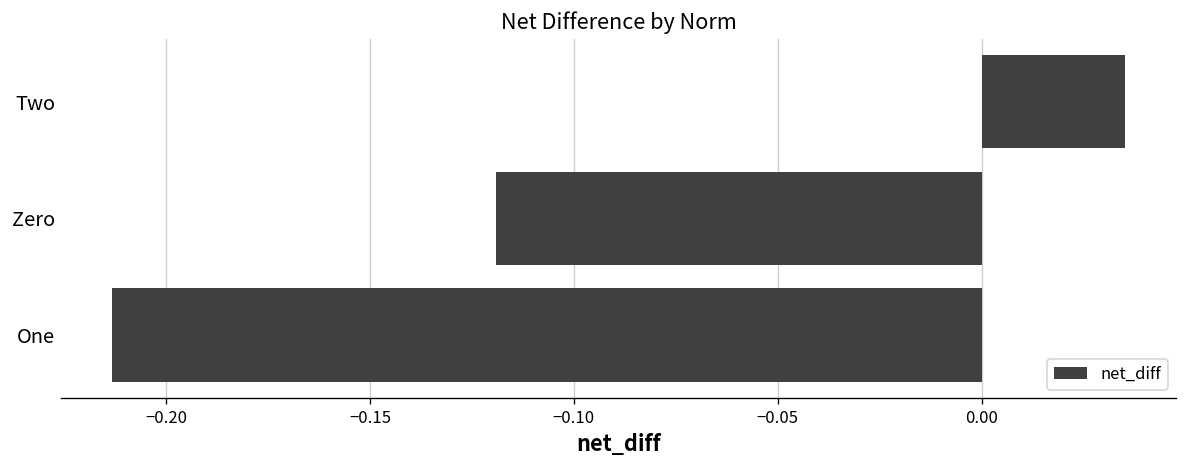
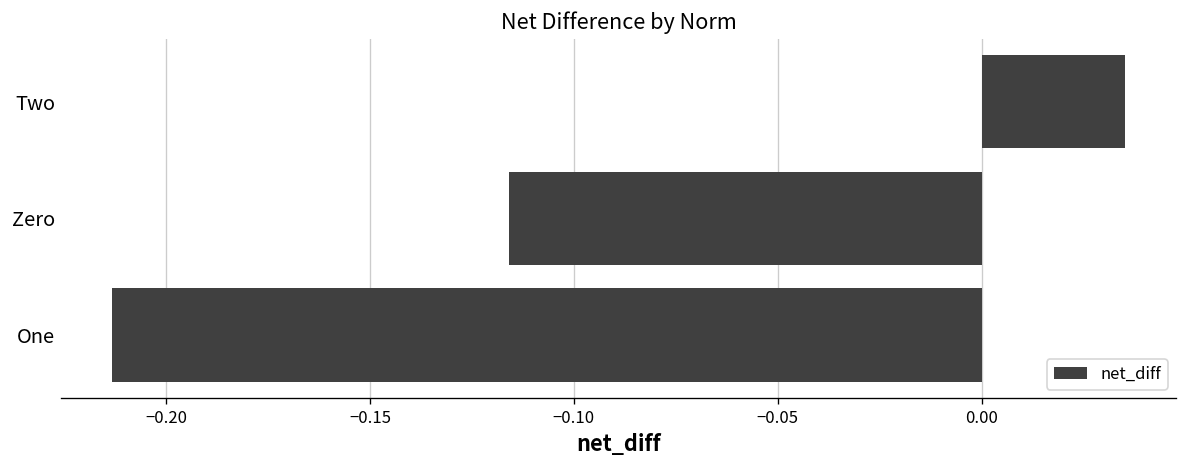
  {
    "Two": 0.035,
-   "Zero": -0.119,
+   "Zero": -0.116,
    "One": -0.213
  }
